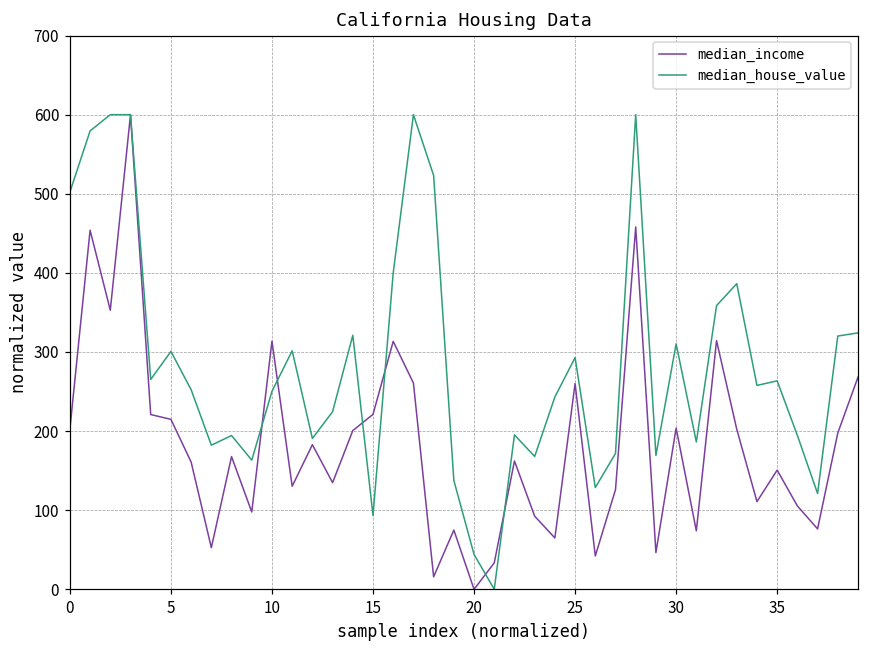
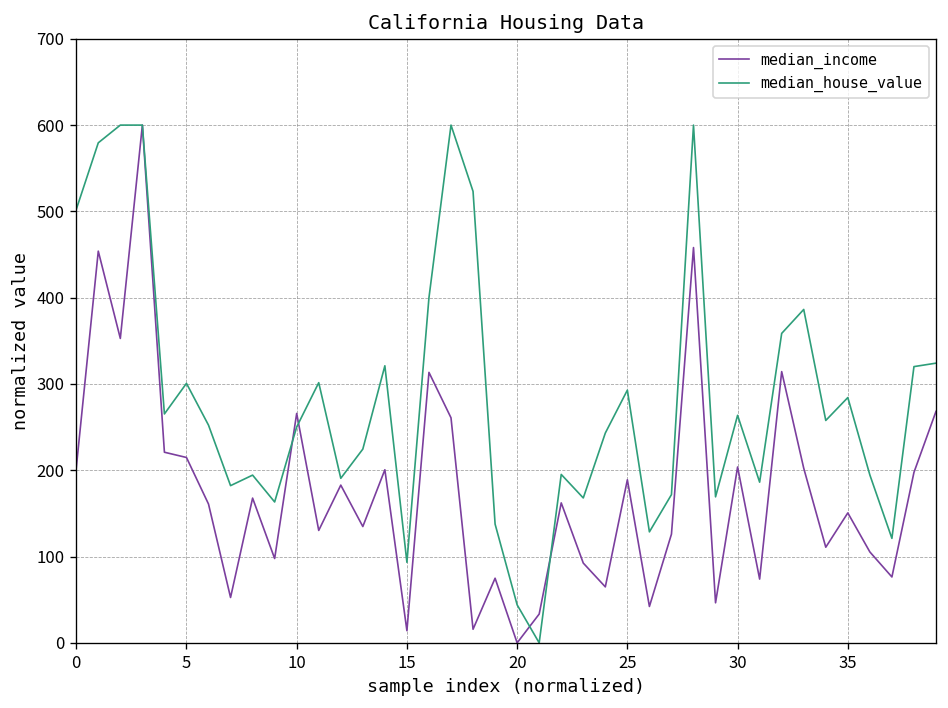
  {
    "median_income": {
      "0": 200,
      "5": 210,
-     "10": 310,
-     "15": 220,
+     "10": 270,
+     "15": 10,
      "20": 0,
-     "25": 260,
+     "25": 190,
      "30": 200,
      "35": 150
    },
    "median_house_value": {
      "0": 500,
      "5": 300,
      "10": 250,
      "15": 90,
      "20": 40,
      "25": 290,
-     "30": 310,
-     "35": 260
+     "30": 260,
+     "35": 280
    }
  }
